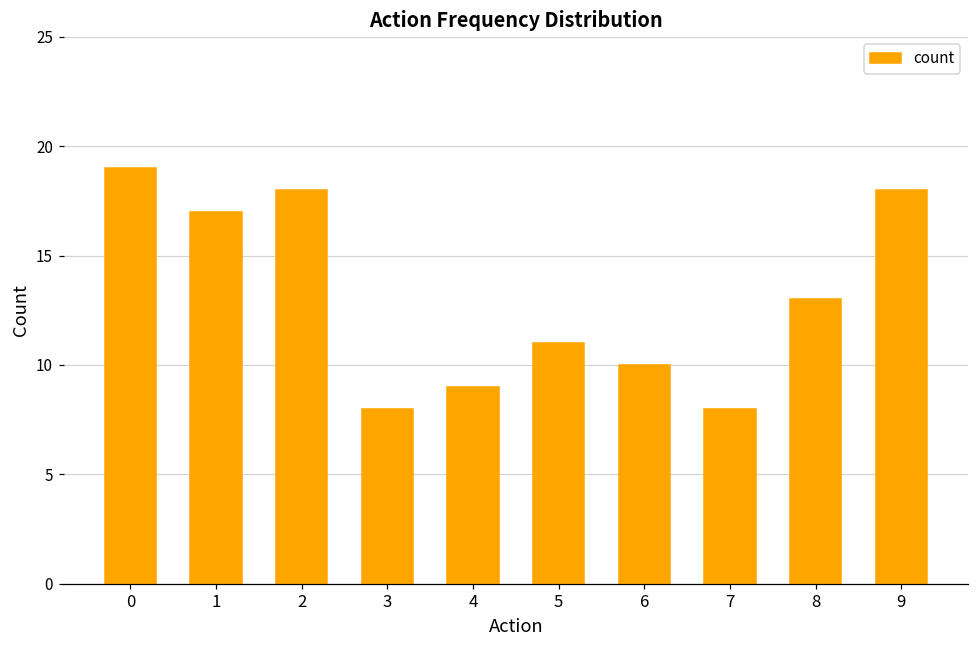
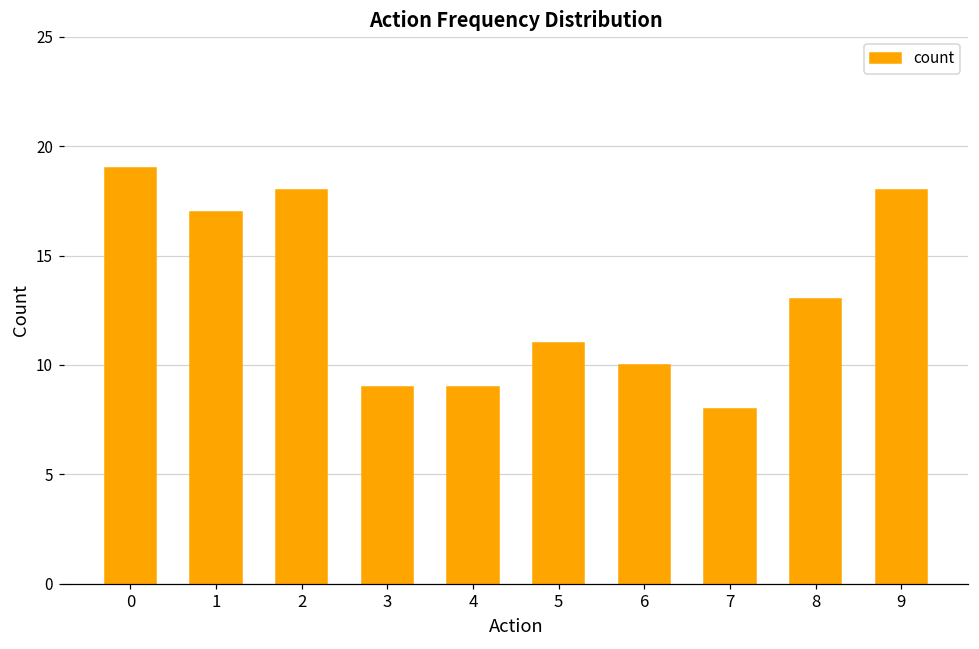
  {
    "0": 19,
    "1": 17,
    "2": 18,
-   "3": 8,
+   "3": 9,
    "4": 9,
    "5": 11,
    "6": 10,
    "7": 8,
    "8": 13,
    "9": 18
  }
